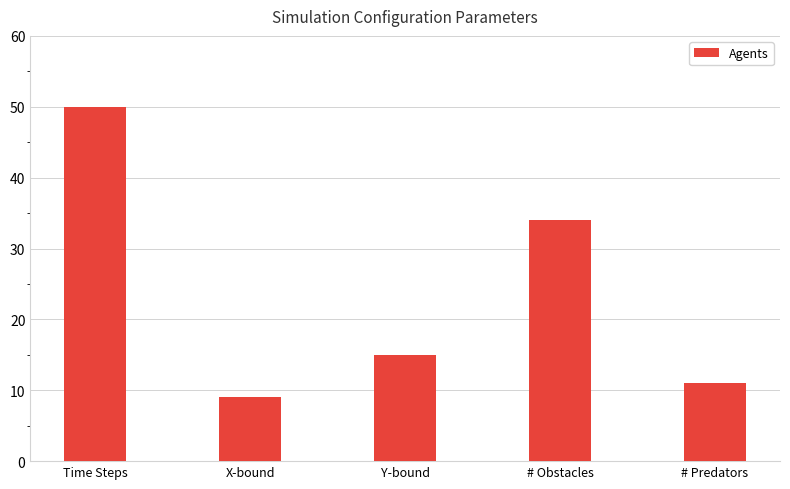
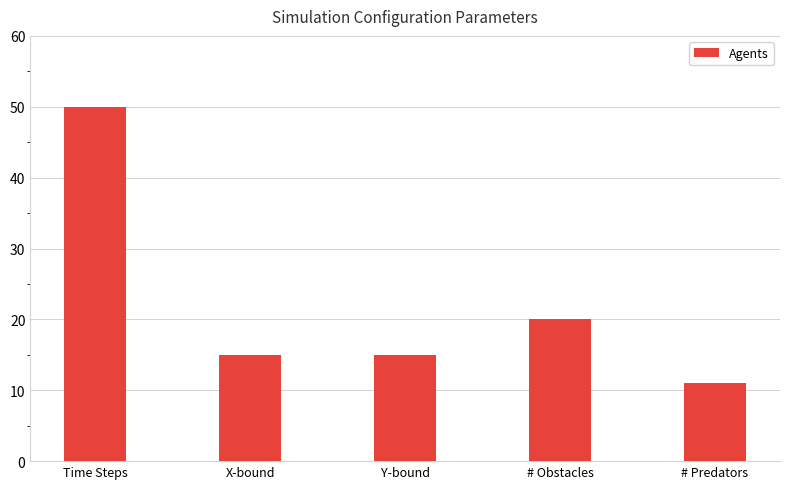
  {
    "Time Steps": 50,
-   "X-bound": 9,
+   "X-bound": 15,
    "Y-bound": 15,
-   "# Obstacles": 34,
+   "# Obstacles": 20,
    "# Predators": 11
  }
